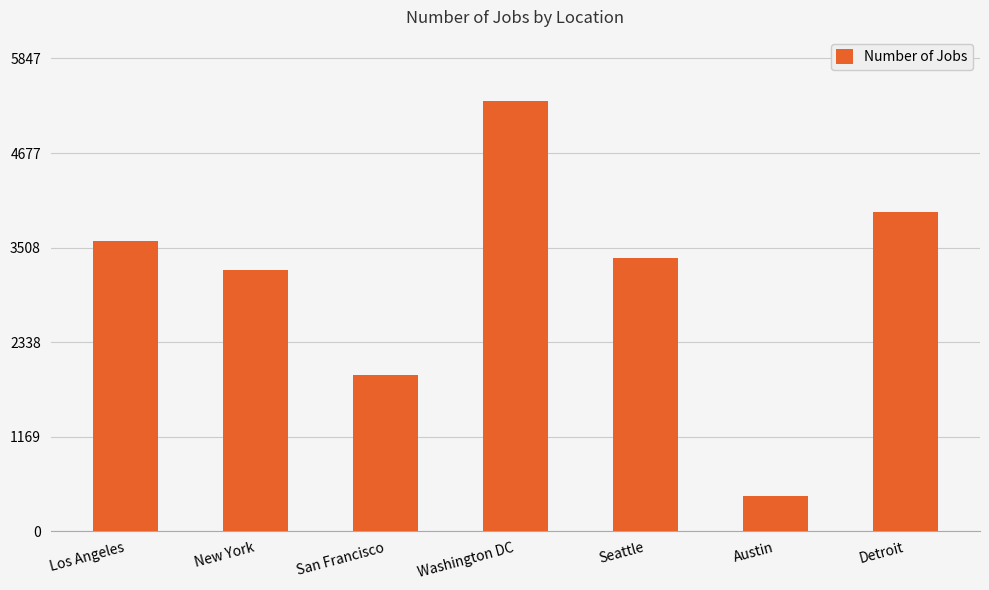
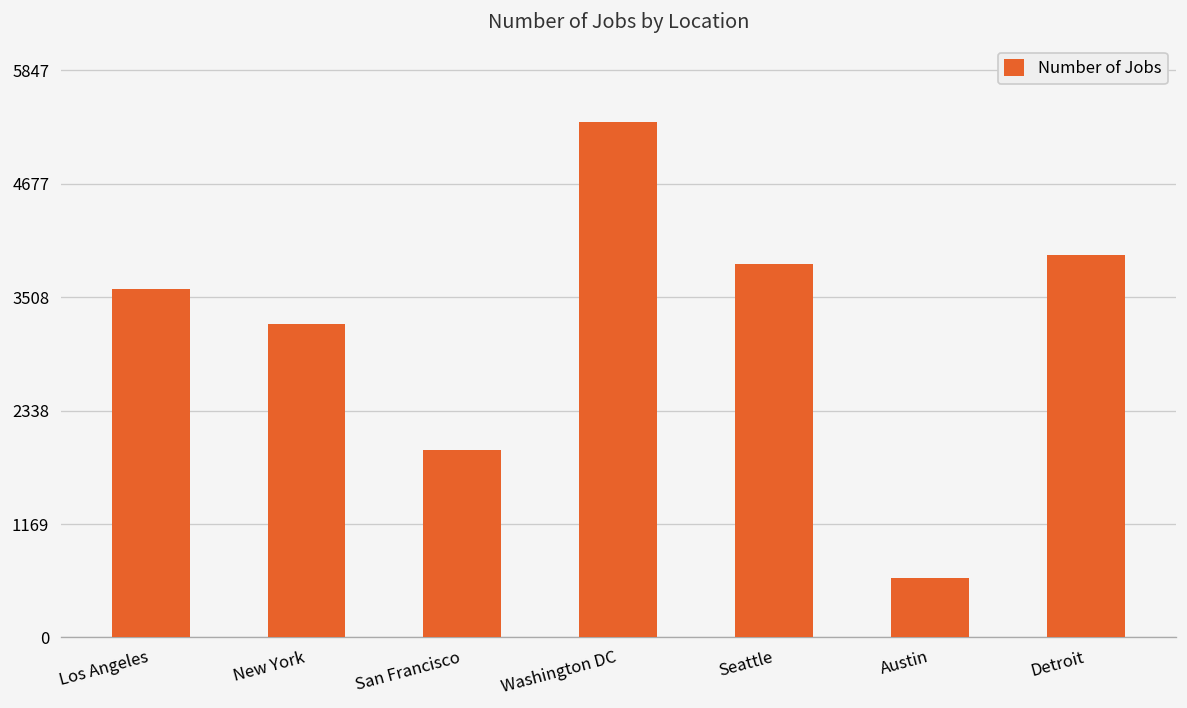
  {
    "Los Angeles": 3600,
    "New York": 3200,
    "San Francisco": 1900,
    "Washington DC": 5300,
-   "Seattle": 3400,
-   "Austin": 400,
+   "Seattle": 3900,
+   "Austin": 600,
    "Detroit": 3900
  }
